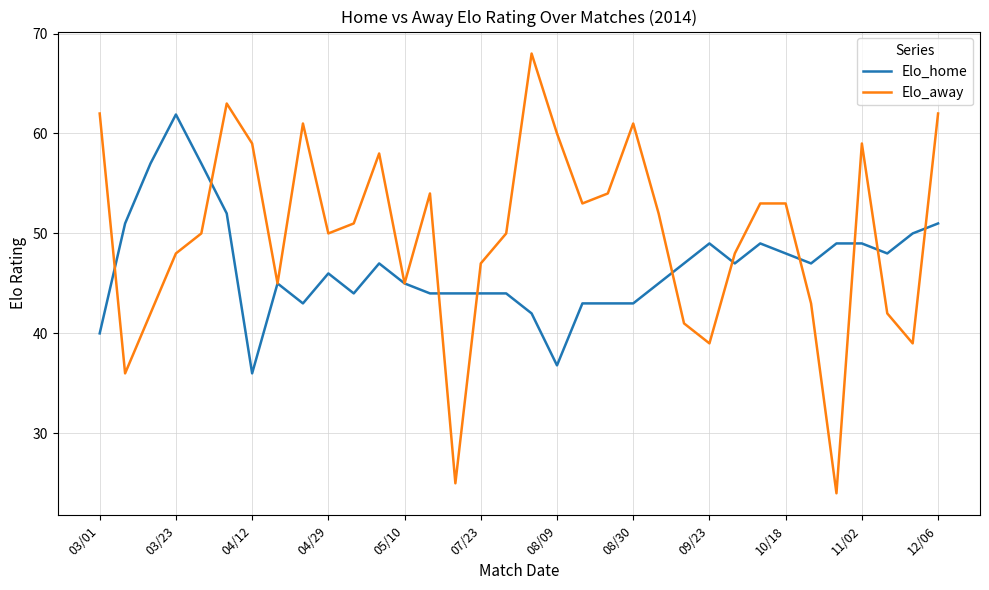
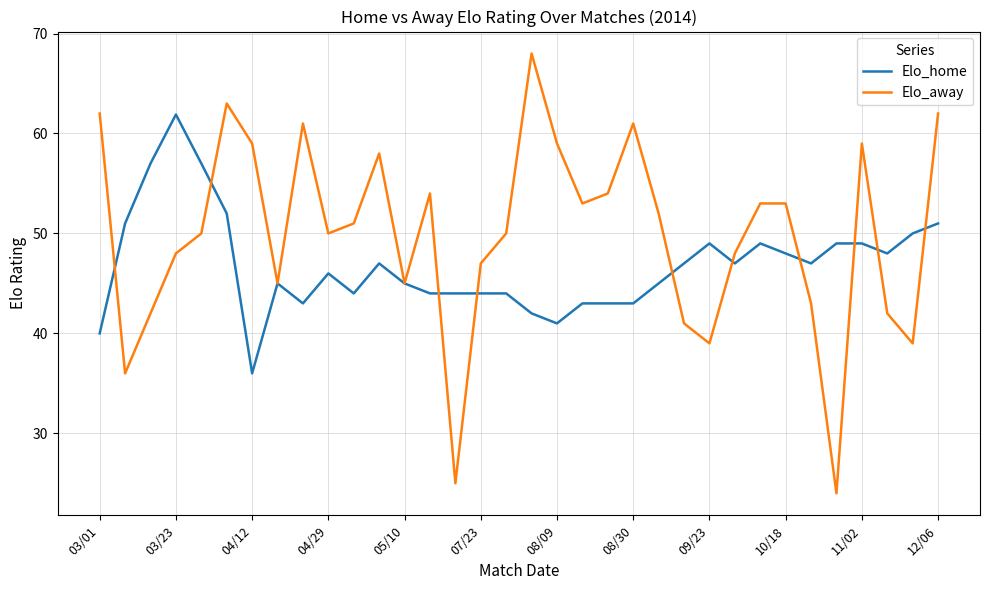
  {
    "Elo_home": {
      "03/01": 40,
      "03/23": 62,
      "04/12": 36,
      "04/29": 46,
      "07/23": 44,
-     "08/09": 37,
+     "08/09": 41,
      "08/30": 43,
      "09/23": 49,
      "10/18": 48,
      "11/02": 49,
      "12/06": 51
    },
    "Elo_away": {
      "03/01": 62,
      "03/23": 48,
      "04/12": 59,
      "04/29": 50,
      "07/23": 47,
-     "08/09": 60,
+     "08/09": 59,
      "08/30": 61,
      "09/23": 39,
      "10/18": 53,
      "11/02": 59,
      "12/06": 62
    }
  }
